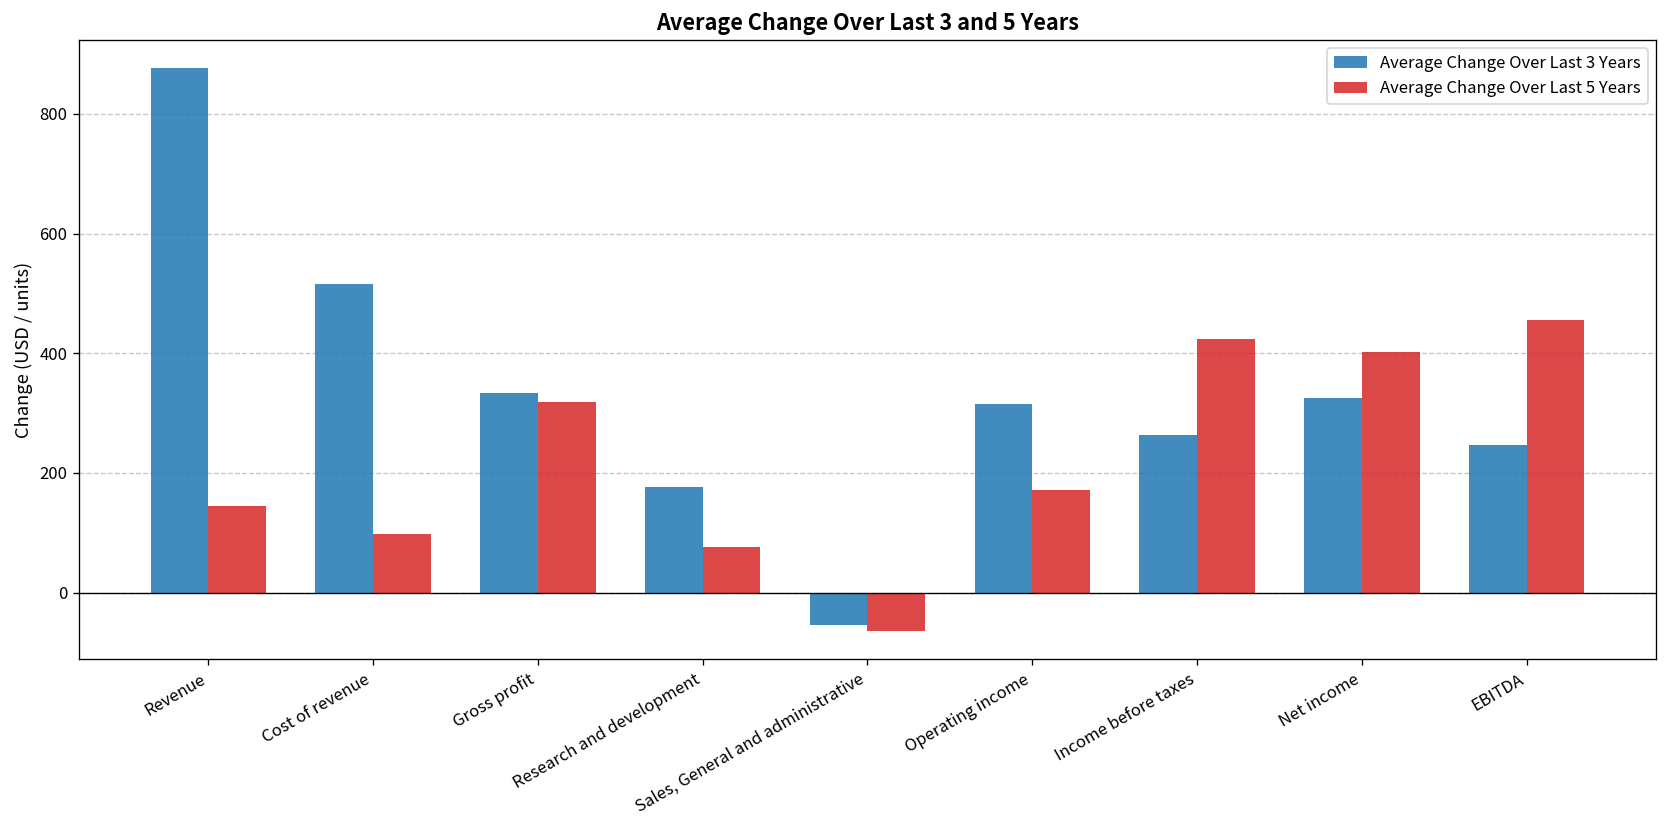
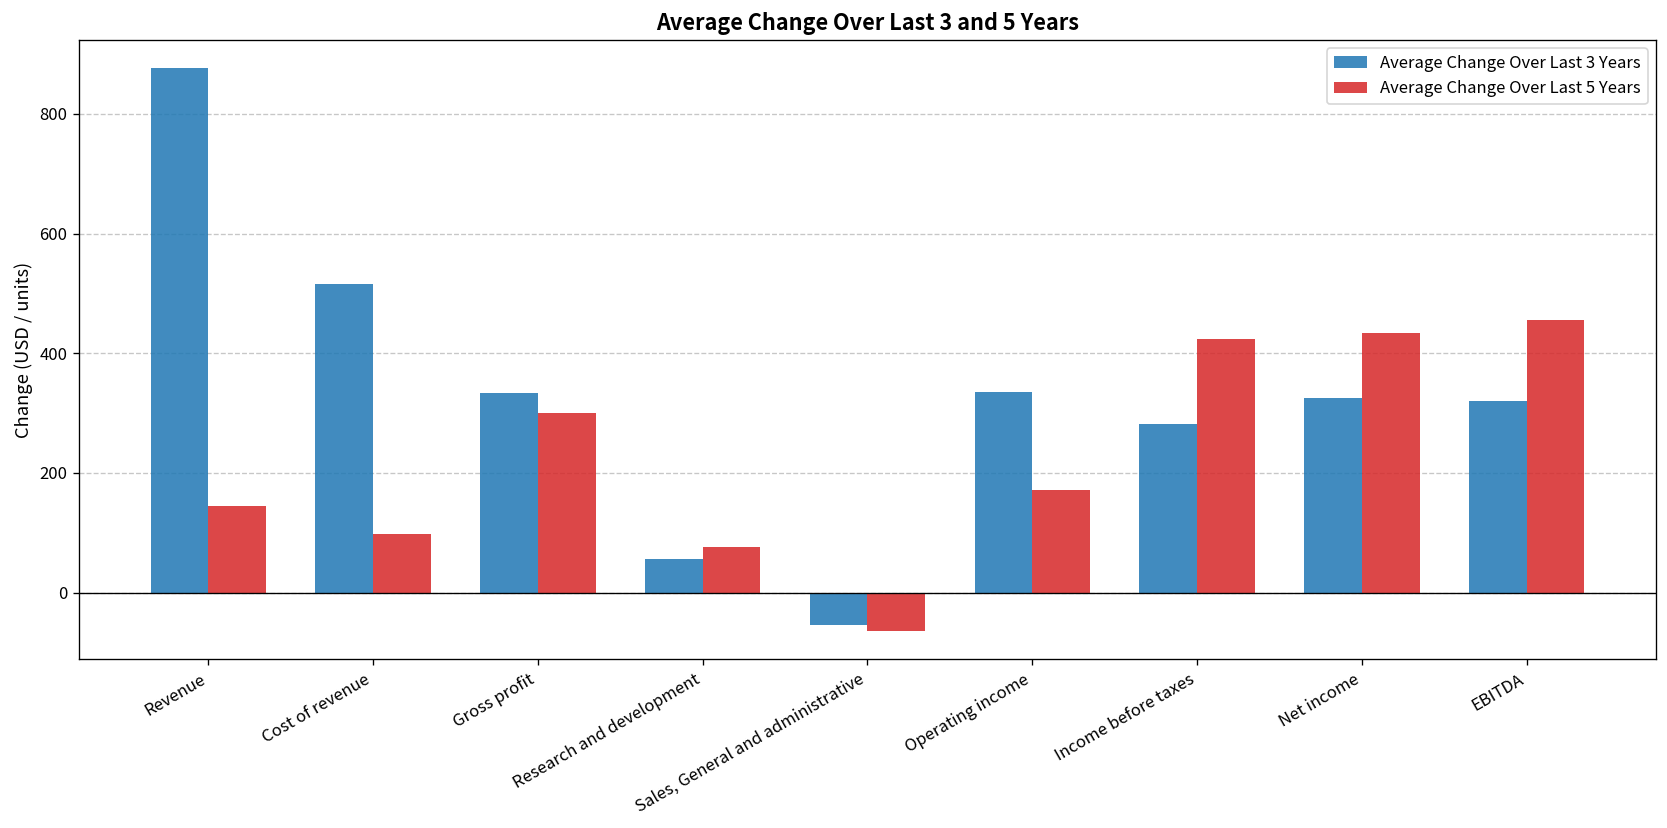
  {
    "Average Change Over Last 3 Years": {
      "Revenue": 880,
      "Cost of revenue": 520,
      "Gross profit": 330,
-     "Research and development": 180,
+     "Research and development": 60,
      "Sales, General and administrative": -50,
-     "Operating income": 320,
-     "Income before taxes": 260,
+     "Operating income": 330,
+     "Income before taxes": 280,
      "Net income": 320,
-     "EBITDA": 250
+     "EBITDA": 320
    },
    "Average Change Over Last 5 Years": {
      "Revenue": 140,
      "Cost of revenue": 100,
-     "Gross profit": 320,
+     "Gross profit": 300,
      "Research and development": 80,
      "Sales, General and administrative": -60,
      "Operating income": 170,
      "Income before taxes": 420,
-     "Net income": 400,
+     "Net income": 430,
      "EBITDA": 460
    }
  }
